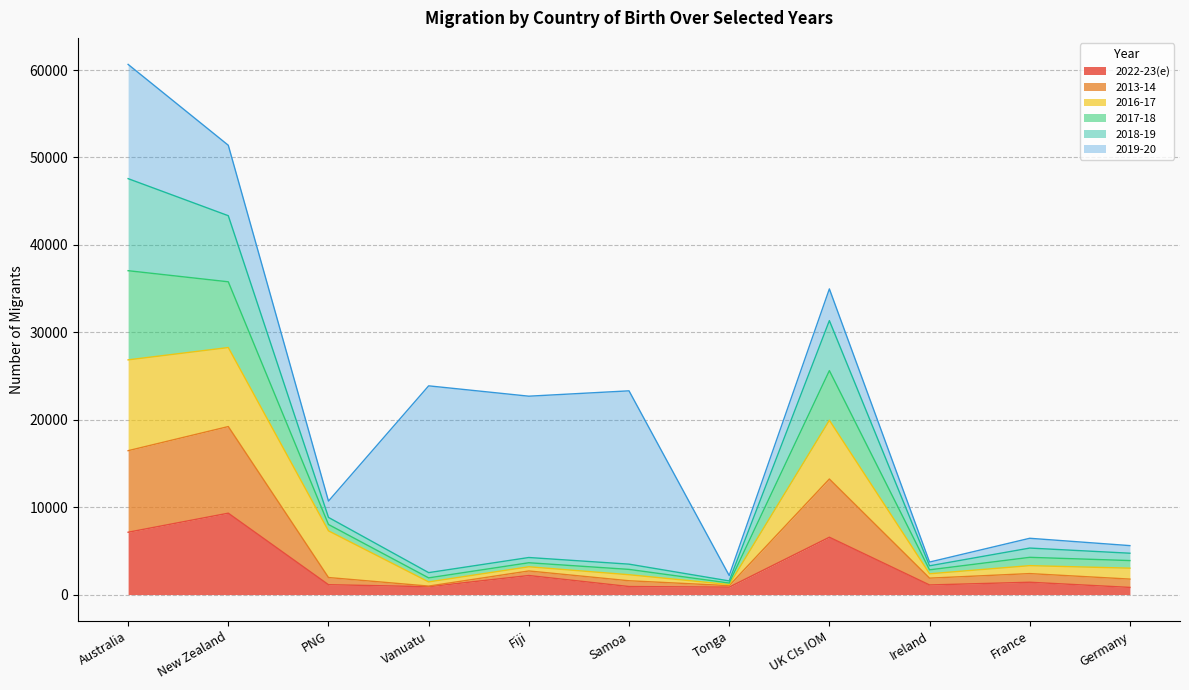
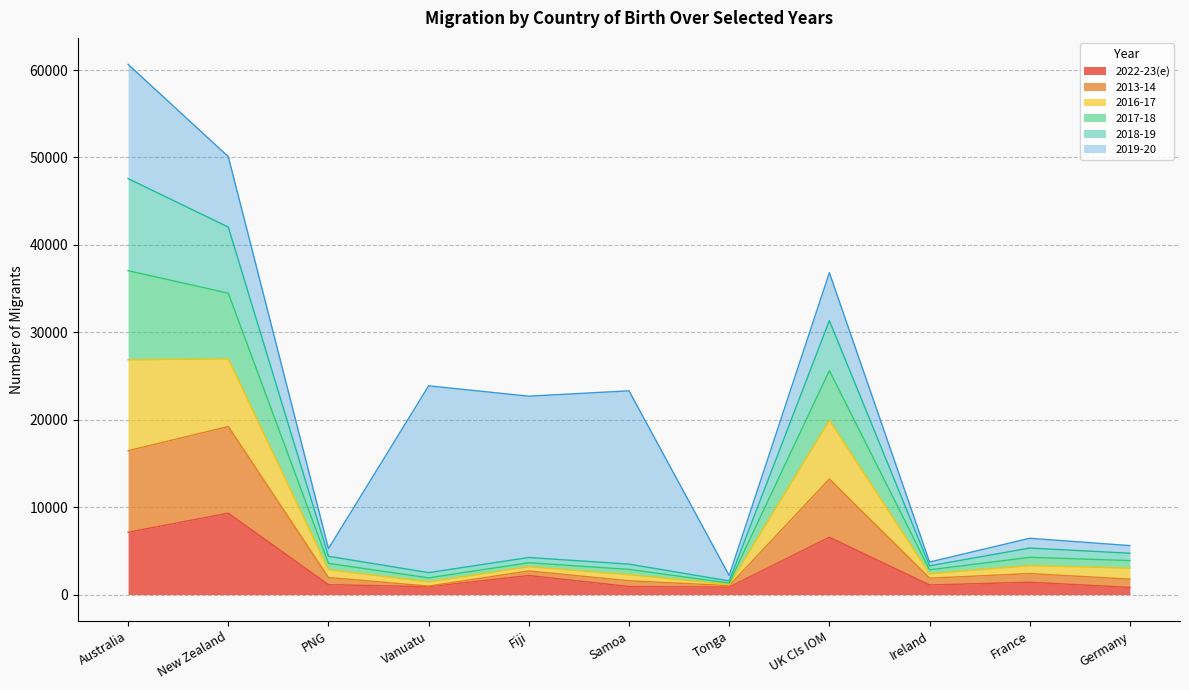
  {
    "2016-17": {
      "Australia": 10000,
-     "New Zealand": 9000,
-     "PNG": 5000,
+     "New Zealand": 8000,
+     "PNG": 1000,
      "Vanuatu": 0,
      "Fiji": 0,
      "Samoa": 1000,
      "UK CIs IOM": 7000,
      "Ireland": 1000,
      "France": 1000,
      "Germany": 1000
    },
    "2019-20": {
      "Australia": 13000,
      "New Zealand": 8000,
-     "PNG": 2000,
+     "PNG": 1000,
      "Vanuatu": 21000,
      "Fiji": 18000,
      "Samoa": 20000,
      "Tonga": 1000,
-     "UK CIs IOM": 4000,
+     "UK CIs IOM": 5000,
      "Ireland": 0,
      "France": 1000,
      "Germany": 1000
    }
  }
